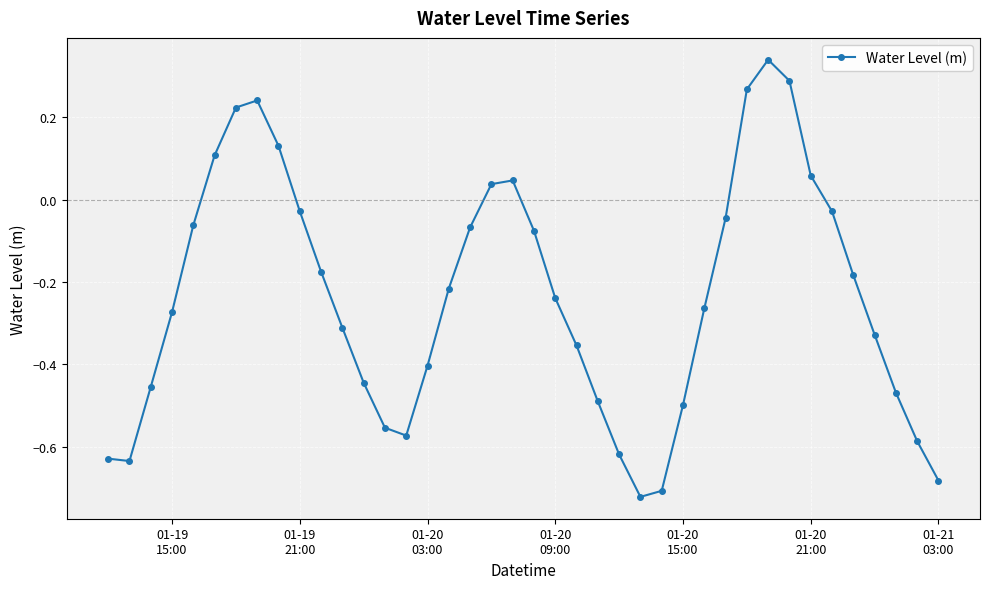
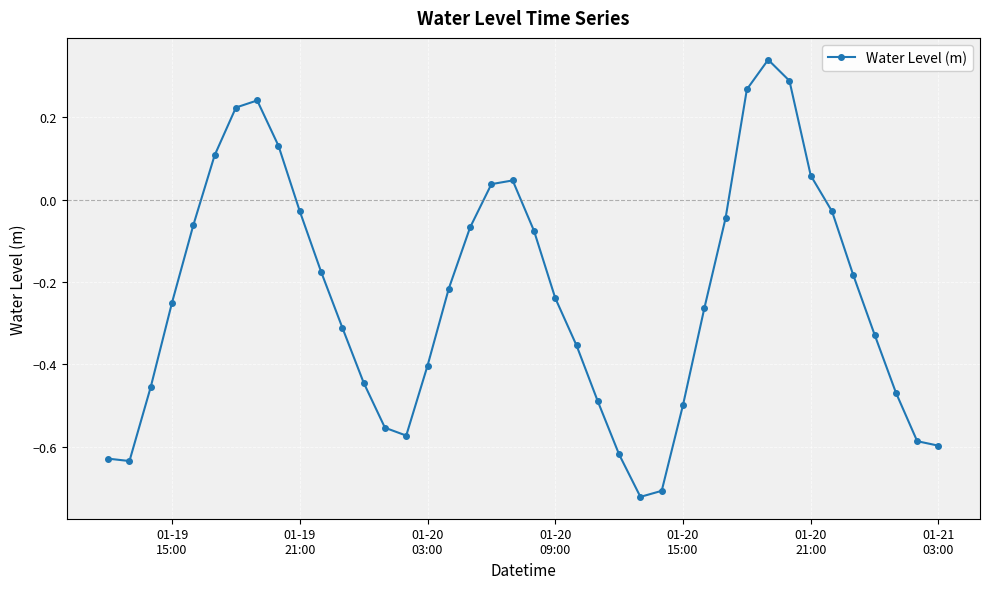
  {
-   "01-19 15:00": -0.27,
+   "01-19 15:00": -0.25,
    "01-19 21:00": -0.03,
    "01-20 03:00": -0.40,
    "01-20 09:00": -0.24,
    "01-20 15:00": -0.50,
    "01-20 21:00": 0.06,
-   "01-21 03:00": -0.68
+   "01-21 03:00": -0.60
  }
